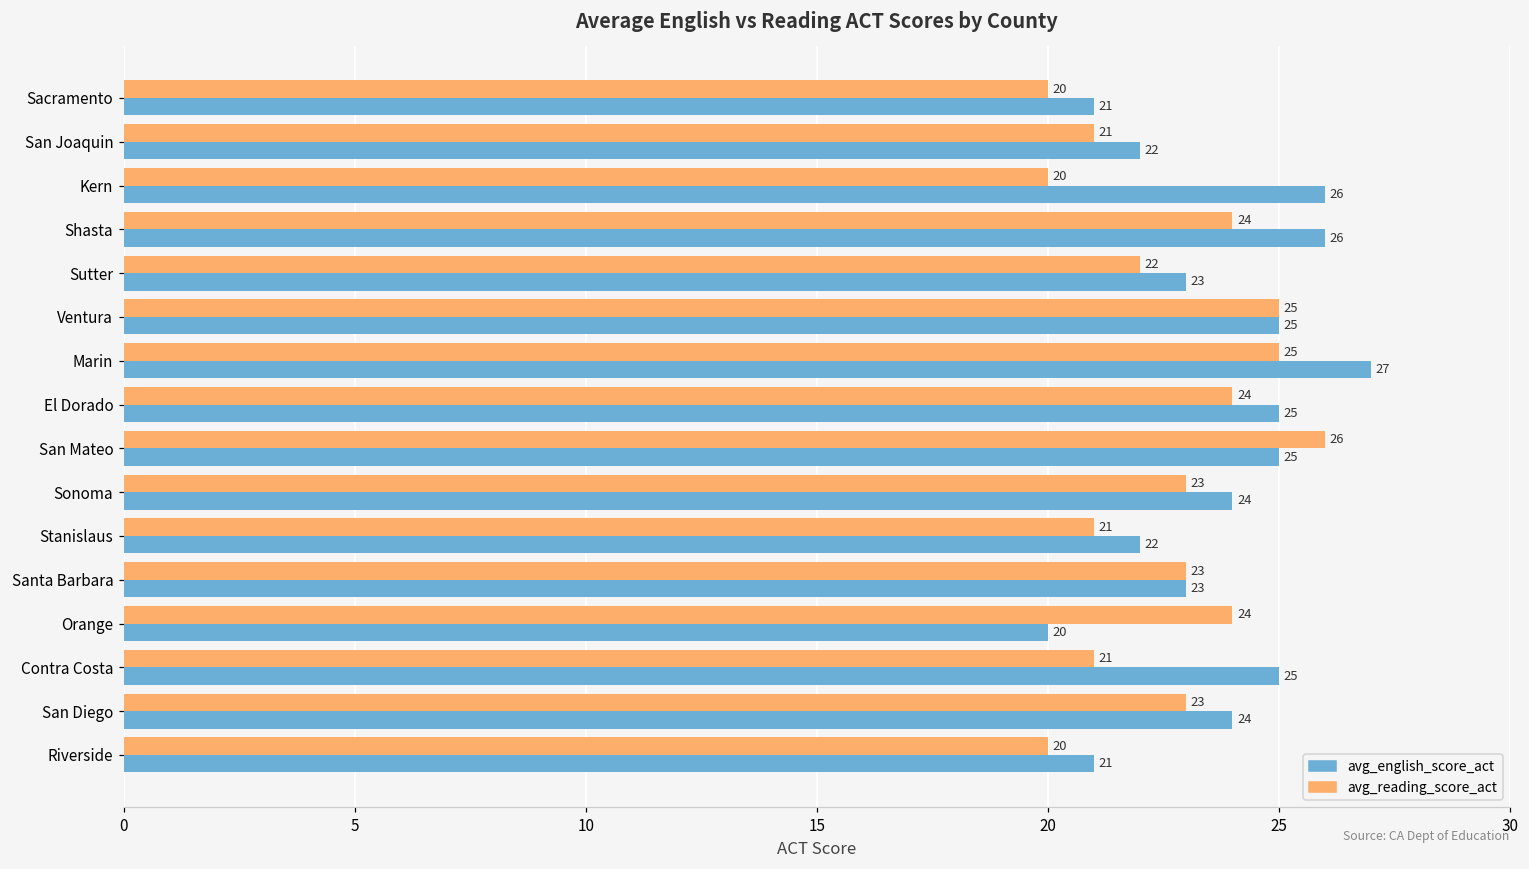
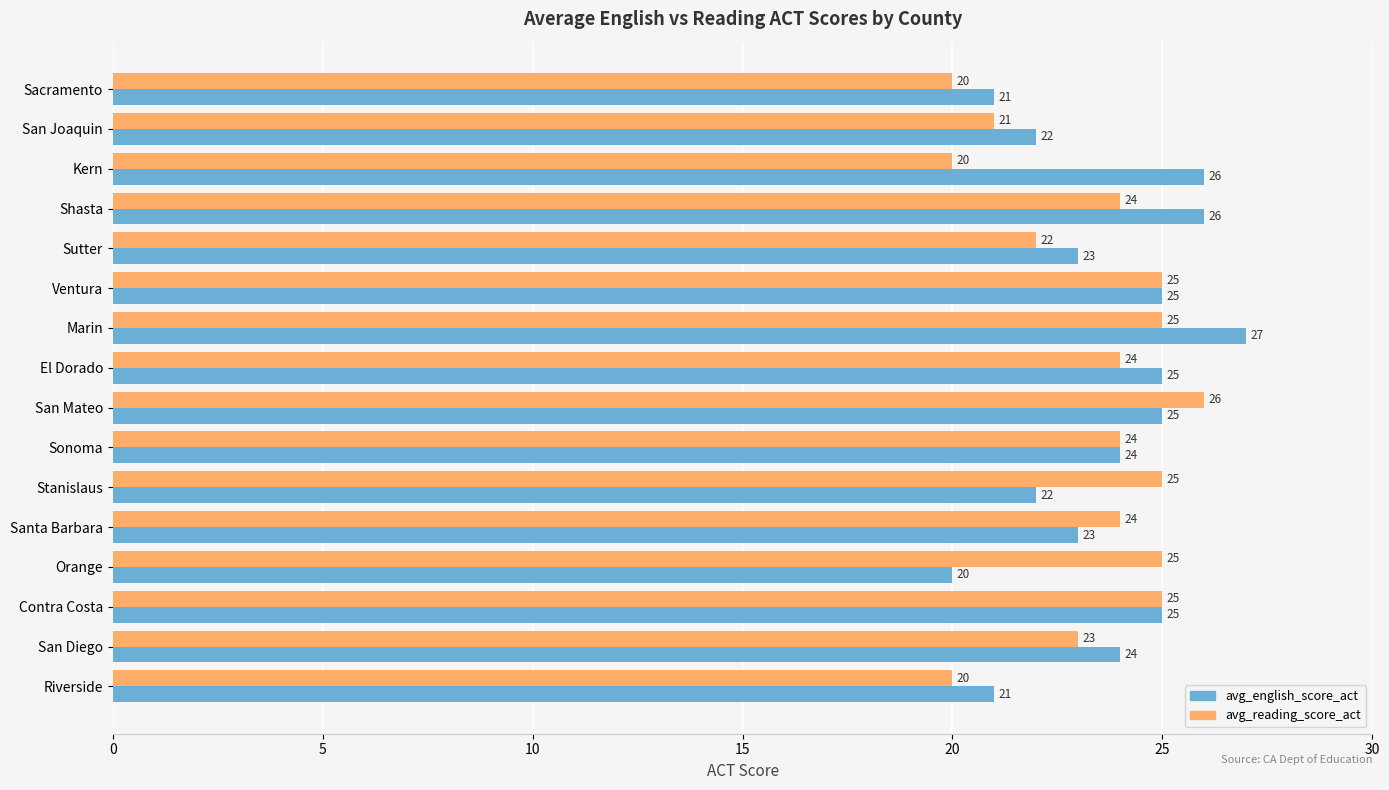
  {
    "avg_english_score_act": {
      "Sacramento": 21,
      "San Joaquin": 22,
      "Kern": 26,
      "Shasta": 26,
      "Sutter": 23,
      "Ventura": 25,
      "Marin": 27,
      "El Dorado": 25,
      "San Mateo": 25,
      "Sonoma": 24,
      "Stanislaus": 22,
      "Santa Barbara": 23,
      "Orange": 20,
      "Contra Costa": 25,
      "San Diego": 24,
      "Riverside": 21
    },
    "avg_reading_score_act": {
      "Sacramento": 20,
      "San Joaquin": 21,
      "Kern": 20,
      "Shasta": 24,
      "Sutter": 22,
      "Ventura": 25,
      "Marin": 25,
      "El Dorado": 24,
      "San Mateo": 26,
-     "Sonoma": 23,
-     "Stanislaus": 21,
-     "Santa Barbara": 23,
-     "Orange": 24,
-     "Contra Costa": 21,
+     "Sonoma": 24,
+     "Stanislaus": 25,
+     "Santa Barbara": 24,
+     "Orange": 25,
+     "Contra Costa": 25,
      "San Diego": 23,
      "Riverside": 20
    }
  }
